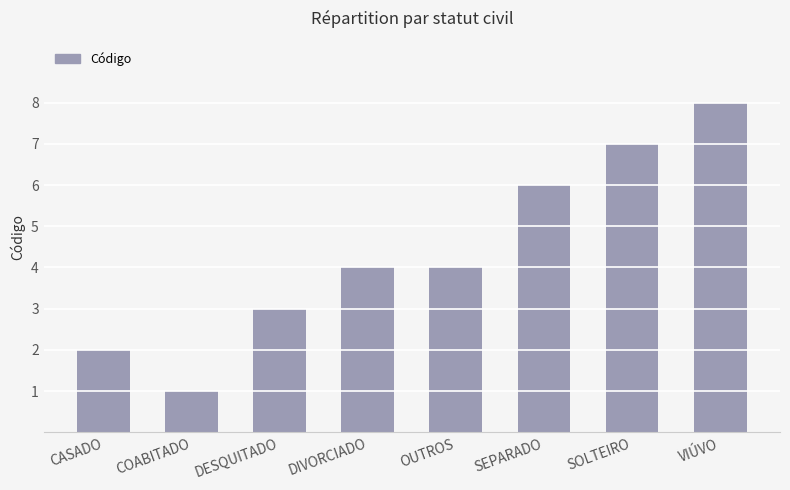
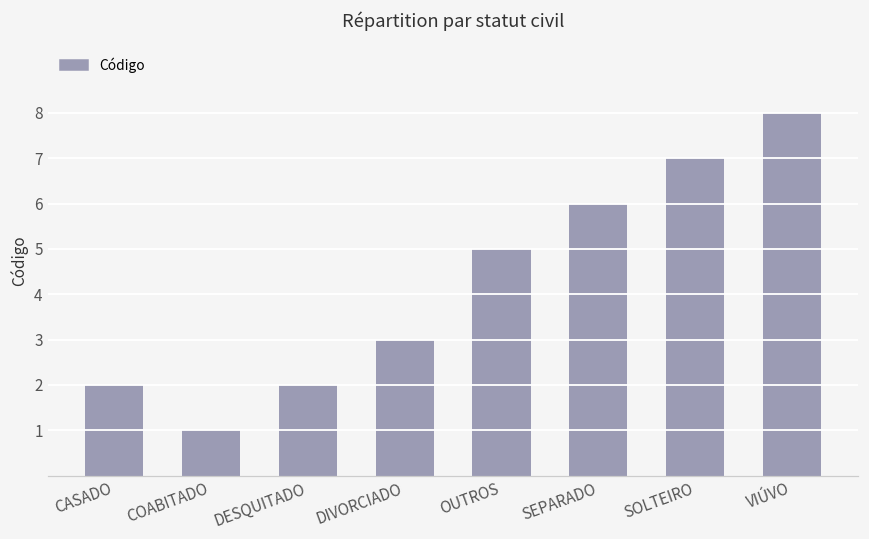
  {
    "CASADO": 2,
    "COABITADO": 1,
-   "DESQUITADO": 3,
-   "DIVORCIADO": 4,
-   "OUTROS": 4,
+   "DESQUITADO": 2,
+   "DIVORCIADO": 3,
+   "OUTROS": 5,
    "SEPARADO": 6,
    "SOLTEIRO": 7,
    "VIÚVO": 8
  }
